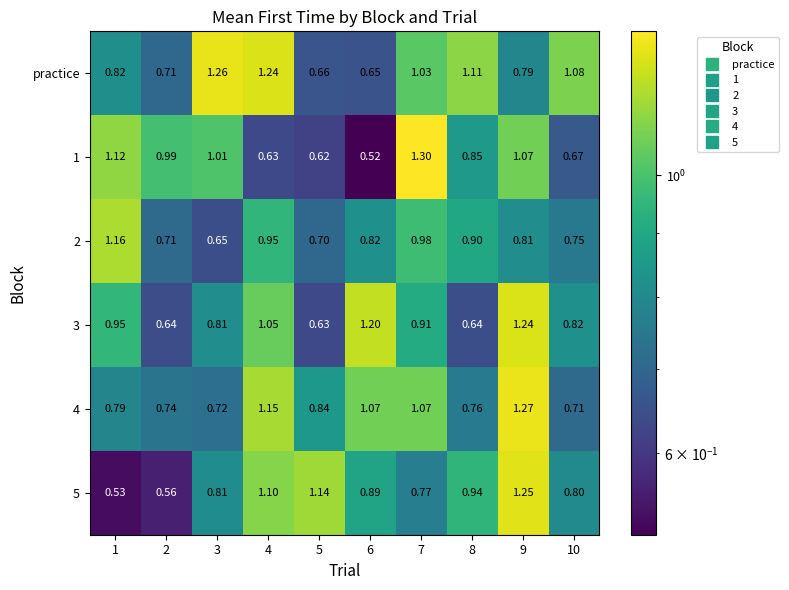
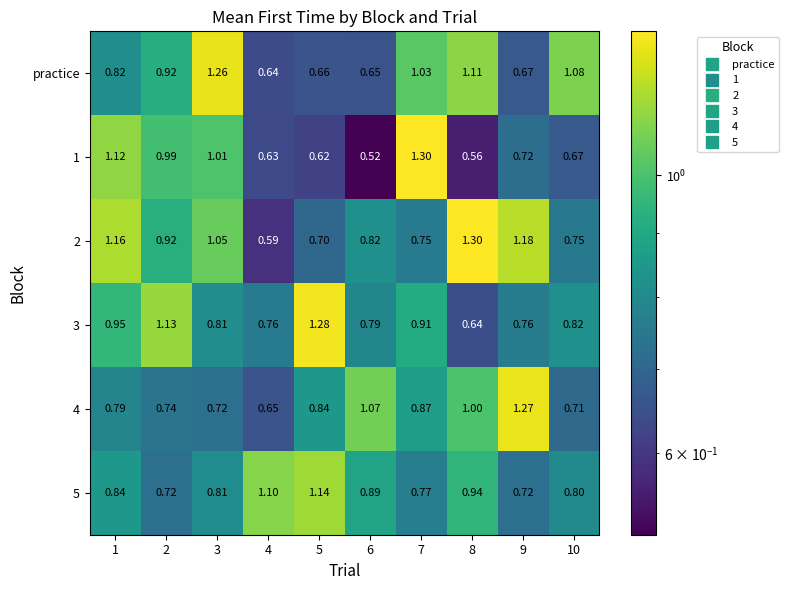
  {
    "practice": {
      "1": 0.82,
-     "2": 0.71,
+     "2": 0.92,
      "3": 1.26,
-     "4": 1.24,
+     "4": 0.64,
      "5": 0.66,
      "6": 0.65,
      "7": 1.03,
      "8": 1.11,
-     "9": 0.79,
+     "9": 0.67,
      "10": 1.08
    },
    "1": {
      "1": 1.12,
      "2": 0.99,
      "3": 1.01,
      "4": 0.63,
      "5": 0.62,
      "6": 0.52,
      "7": 1.30,
-     "8": 0.85,
-     "9": 1.07,
+     "8": 0.56,
+     "9": 0.72,
      "10": 0.67
    },
    "2": {
      "1": 1.16,
-     "2": 0.71,
-     "3": 0.65,
-     "4": 0.95,
+     "2": 0.92,
+     "3": 1.05,
+     "4": 0.59,
      "5": 0.70,
      "6": 0.82,
-     "7": 0.98,
-     "8": 0.90,
-     "9": 0.81,
+     "7": 0.75,
+     "8": 1.30,
+     "9": 1.18,
      "10": 0.75
    },
    "3": {
      "1": 0.95,
-     "2": 0.64,
+     "2": 1.13,
      "3": 0.81,
-     "4": 1.05,
-     "5": 0.63,
-     "6": 1.20,
+     "4": 0.76,
+     "5": 1.28,
+     "6": 0.79,
      "7": 0.91,
      "8": 0.64,
-     "9": 1.24,
+     "9": 0.76,
      "10": 0.82
    },
    "4": {
      "1": 0.79,
      "2": 0.74,
      "3": 0.72,
-     "4": 1.15,
+     "4": 0.65,
      "5": 0.84,
      "6": 1.07,
-     "7": 1.07,
-     "8": 0.76,
+     "7": 0.87,
+     "8": 1.00,
      "9": 1.27,
      "10": 0.71
    },
    "5": {
-     "1": 0.53,
-     "2": 0.56,
+     "1": 0.84,
+     "2": 0.72,
      "3": 0.81,
      "4": 1.10,
      "5": 1.14,
      "6": 0.89,
      "7": 0.77,
      "8": 0.94,
-     "9": 1.25,
+     "9": 0.72,
      "10": 0.80
    }
  }
